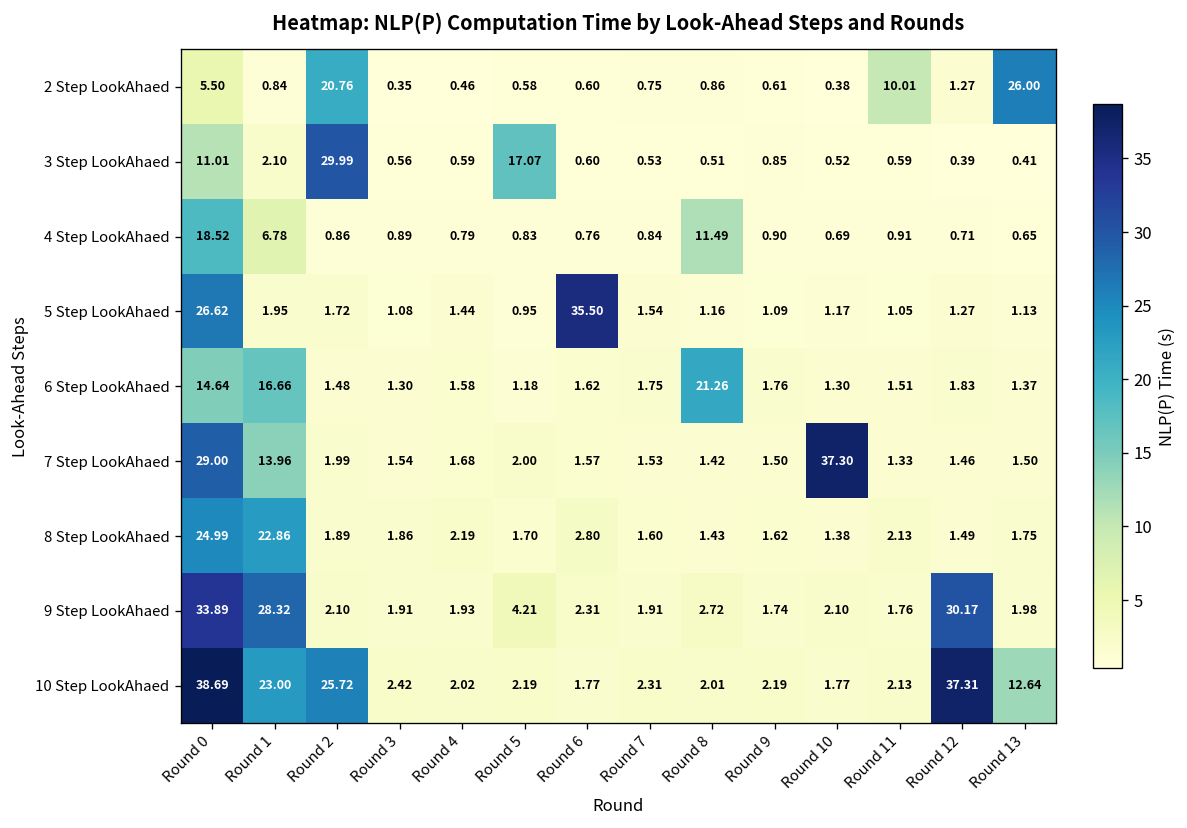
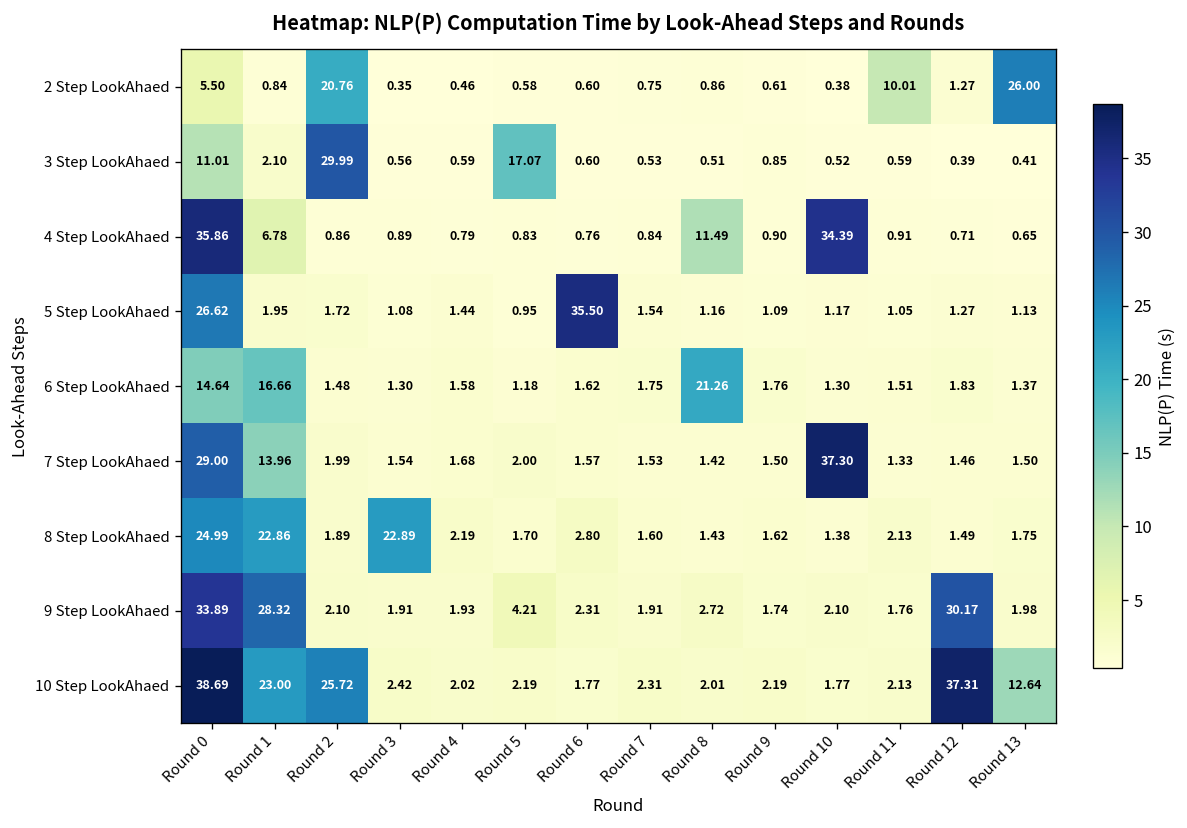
  {
    "2 Step LookAhaed": {
      "Round 0": 5.50,
      "Round 1": 0.84,
      "Round 2": 20.76,
      "Round 3": 0.35,
      "Round 4": 0.46,
      "Round 5": 0.58,
      "Round 6": 0.60,
      "Round 7": 0.75,
      "Round 8": 0.86,
      "Round 9": 0.61,
      "Round 10": 0.38,
      "Round 11": 10.01,
      "Round 12": 1.27,
      "Round 13": 26.00
    },
    "3 Step LookAhaed": {
      "Round 0": 11.01,
      "Round 1": 2.10,
      "Round 2": 29.99,
      "Round 3": 0.56,
      "Round 4": 0.59,
      "Round 5": 17.07,
      "Round 6": 0.60,
      "Round 7": 0.53,
      "Round 8": 0.51,
      "Round 9": 0.85,
      "Round 10": 0.52,
      "Round 11": 0.59,
      "Round 12": 0.39,
      "Round 13": 0.41
    },
    "4 Step LookAhaed": {
-     "Round 0": 18.52,
+     "Round 0": 35.86,
      "Round 1": 6.78,
      "Round 2": 0.86,
      "Round 3": 0.89,
      "Round 4": 0.79,
      "Round 5": 0.83,
      "Round 6": 0.76,
      "Round 7": 0.84,
      "Round 8": 11.49,
      "Round 9": 0.90,
-     "Round 10": 0.69,
+     "Round 10": 34.39,
      "Round 11": 0.91,
      "Round 12": 0.71,
      "Round 13": 0.65
    },
    "5 Step LookAhaed": {
      "Round 0": 26.62,
      "Round 1": 1.95,
      "Round 2": 1.72,
      "Round 3": 1.08,
      "Round 4": 1.44,
      "Round 5": 0.95,
      "Round 6": 35.50,
      "Round 7": 1.54,
      "Round 8": 1.16,
      "Round 9": 1.09,
      "Round 10": 1.17,
      "Round 11": 1.05,
      "Round 12": 1.27,
      "Round 13": 1.13
    },
    "6 Step LookAhaed": {
      "Round 0": 14.64,
      "Round 1": 16.66,
      "Round 2": 1.48,
      "Round 3": 1.30,
      "Round 4": 1.58,
      "Round 5": 1.18,
      "Round 6": 1.62,
      "Round 7": 1.75,
      "Round 8": 21.26,
      "Round 9": 1.76,
      "Round 10": 1.30,
      "Round 11": 1.51,
      "Round 12": 1.83,
      "Round 13": 1.37
    },
    "7 Step LookAhaed": {
      "Round 0": 29.00,
      "Round 1": 13.96,
      "Round 2": 1.99,
      "Round 3": 1.54,
      "Round 4": 1.68,
      "Round 5": 2.00,
      "Round 6": 1.57,
      "Round 7": 1.53,
      "Round 8": 1.42,
      "Round 9": 1.50,
      "Round 10": 37.30,
      "Round 11": 1.33,
      "Round 12": 1.46,
      "Round 13": 1.50
    },
    "8 Step LookAhaed": {
      "Round 0": 24.99,
      "Round 1": 22.86,
      "Round 2": 1.89,
-     "Round 3": 1.86,
+     "Round 3": 22.89,
      "Round 4": 2.19,
      "Round 5": 1.70,
      "Round 6": 2.80,
      "Round 7": 1.60,
      "Round 8": 1.43,
      "Round 9": 1.62,
      "Round 10": 1.38,
      "Round 11": 2.13,
      "Round 12": 1.49,
      "Round 13": 1.75
    },
    "9 Step LookAhaed": {
      "Round 0": 33.89,
      "Round 1": 28.32,
      "Round 2": 2.10,
      "Round 3": 1.91,
      "Round 4": 1.93,
      "Round 5": 4.21,
      "Round 6": 2.31,
      "Round 7": 1.91,
      "Round 8": 2.72,
      "Round 9": 1.74,
      "Round 10": 2.10,
      "Round 11": 1.76,
      "Round 12": 30.17,
      "Round 13": 1.98
    },
    "10 Step LookAhaed": {
      "Round 0": 38.69,
      "Round 1": 23.00,
      "Round 2": 25.72,
      "Round 3": 2.42,
      "Round 4": 2.02,
      "Round 5": 2.19,
      "Round 6": 1.77,
      "Round 7": 2.31,
      "Round 8": 2.01,
      "Round 9": 2.19,
      "Round 10": 1.77,
      "Round 11": 2.13,
      "Round 12": 37.31,
      "Round 13": 12.64
    }
  }
